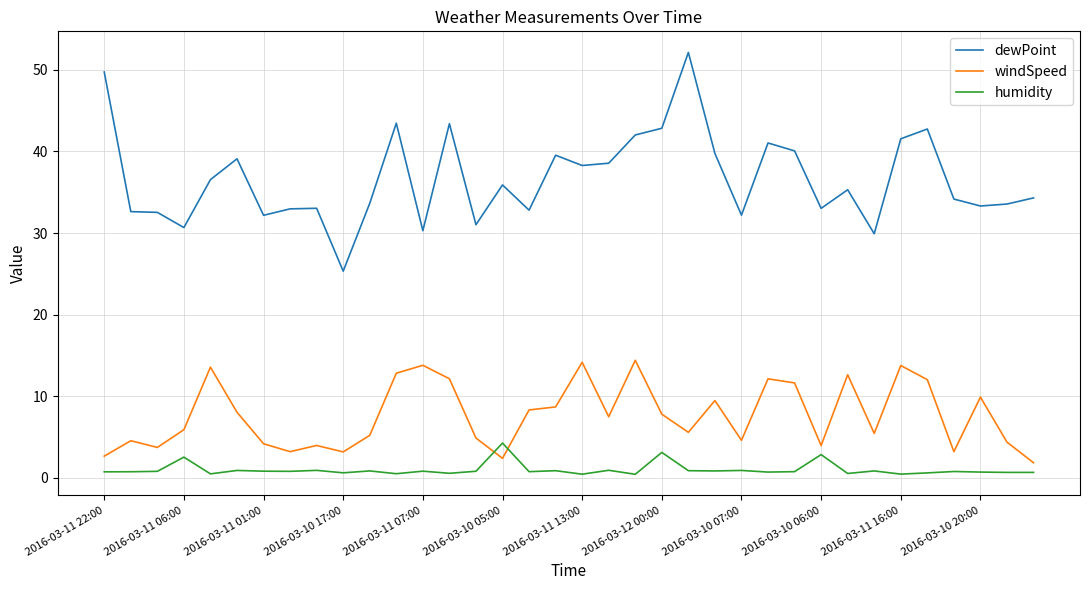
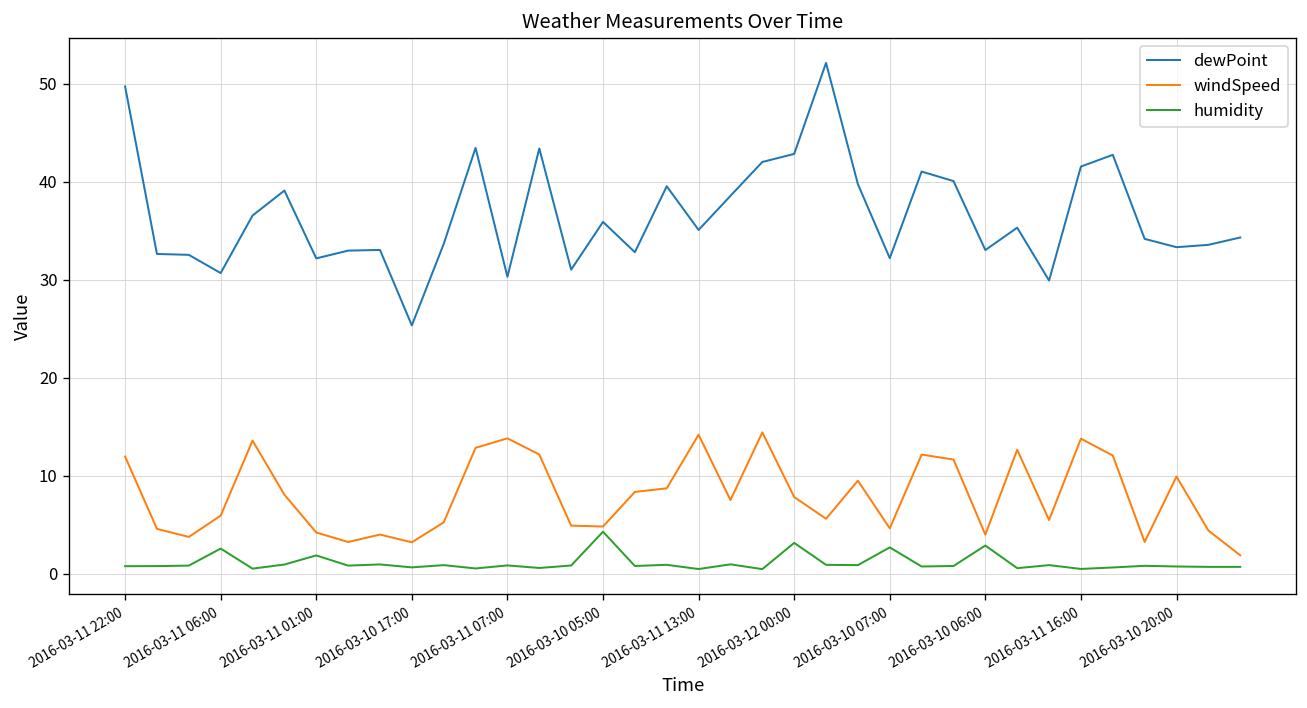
  {
    "dewPoint": {
      "2016-03-11 22:00": 50,
      "2016-03-11 06:00": 31,
      "2016-03-11 01:00": 32,
      "2016-03-10 17:00": 25,
      "2016-03-11 07:00": 30,
      "2016-03-10 05:00": 36,
-     "2016-03-11 13:00": 38,
+     "2016-03-11 13:00": 35,
      "2016-03-12 00:00": 43,
      "2016-03-10 07:00": 32,
      "2016-03-10 06:00": 33,
      "2016-03-11 16:00": 42,
      "2016-03-10 20:00": 33
    },
    "windSpeed": {
-     "2016-03-11 22:00": 3,
+     "2016-03-11 22:00": 12,
      "2016-03-11 06:00": 6,
      "2016-03-11 01:00": 4,
      "2016-03-10 17:00": 3,
      "2016-03-11 07:00": 14,
-     "2016-03-10 05:00": 2,
+     "2016-03-10 05:00": 5,
      "2016-03-11 13:00": 14,
      "2016-03-12 00:00": 8,
      "2016-03-10 07:00": 5,
      "2016-03-10 06:00": 4,
      "2016-03-11 16:00": 14,
      "2016-03-10 20:00": 10
    },
    "humidity": {
      "2016-03-11 22:00": 1,
      "2016-03-11 06:00": 3,
-     "2016-03-11 01:00": 1,
+     "2016-03-11 01:00": 2,
      "2016-03-10 17:00": 1,
      "2016-03-11 07:00": 1,
      "2016-03-10 05:00": 4,
      "2016-03-11 13:00": 0,
      "2016-03-12 00:00": 3,
-     "2016-03-10 07:00": 1,
+     "2016-03-10 07:00": 3,
      "2016-03-10 06:00": 3,
      "2016-03-11 16:00": 0,
      "2016-03-10 20:00": 1
    }
  }
